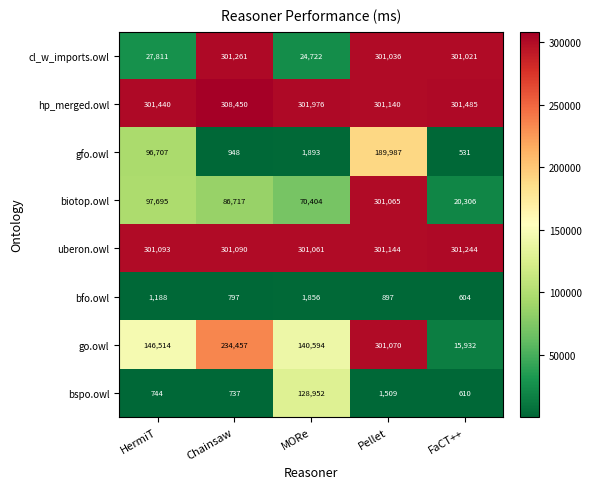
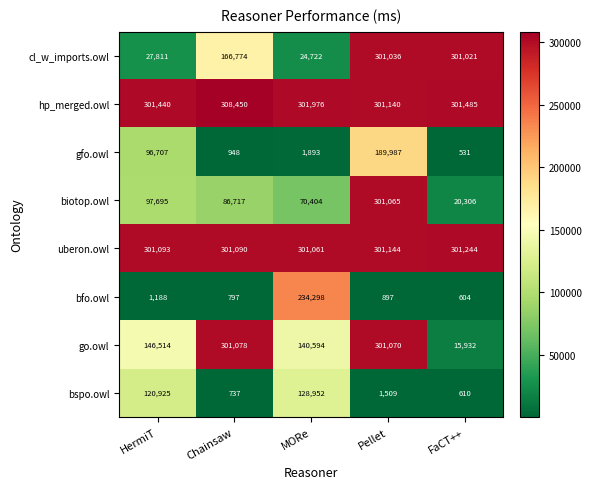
  {
    "cl_w_imports.owl": {
      "HermiT": "27,811",
-     "Chainsaw": "301,261",
+     "Chainsaw": "166,774",
      "MORe": "24,722",
      "Pellet": "301,036",
      "FaCT++": "301,021"
    },
    "hp_merged.owl": {
      "HermiT": "301,440",
      "Chainsaw": "308,450",
      "MORe": "301,976",
      "Pellet": "301,140",
      "FaCT++": "301,485"
    },
    "gfo.owl": {
      "HermiT": "96,707",
      "Chainsaw": "948",
      "MORe": "1,893",
      "Pellet": "189,987",
      "FaCT++": "531"
    },
    "biotop.owl": {
      "HermiT": "97,695",
      "Chainsaw": "86,717",
      "MORe": "70,404",
      "Pellet": "301,065",
      "FaCT++": "20,306"
    },
    "uberon.owl": {
      "HermiT": "301,093",
      "Chainsaw": "301,090",
      "MORe": "301,061",
      "Pellet": "301,144",
      "FaCT++": "301,244"
    },
    "bfo.owl": {
      "HermiT": "1,188",
      "Chainsaw": "797",
-     "MORe": "1,856",
+     "MORe": "234,298",
      "Pellet": "897",
      "FaCT++": "604"
    },
    "go.owl": {
      "HermiT": "146,514",
-     "Chainsaw": "234,457",
+     "Chainsaw": "301,078",
      "MORe": "140,594",
      "Pellet": "301,070",
      "FaCT++": "15,932"
    },
    "bspo.owl": {
-     "HermiT": "744",
+     "HermiT": "120,925",
      "Chainsaw": "737",
      "MORe": "128,952",
      "Pellet": "1,509",
      "FaCT++": "610"
    }
  }
